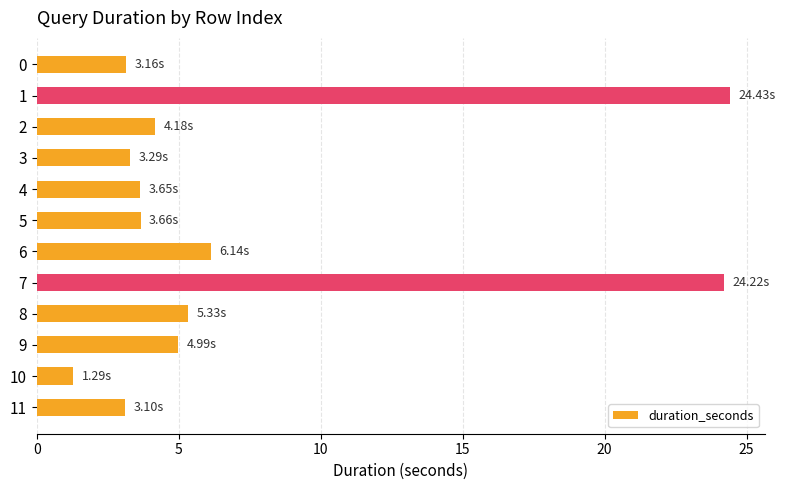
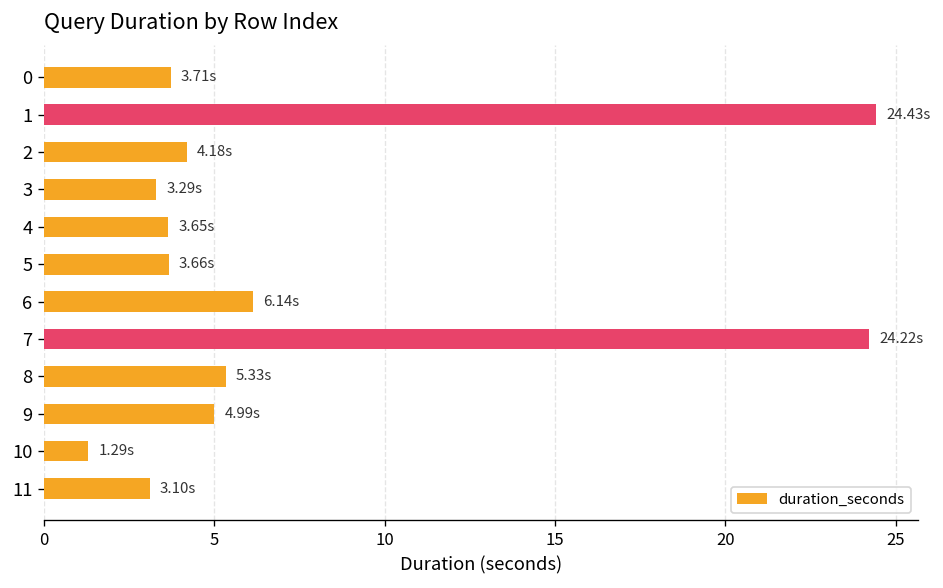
  {
-   "0": "3.16s",
+   "0": "3.71s",
    "1": "24.43s",
    "2": "4.18s",
    "3": "3.29s",
    "4": "3.65s",
    "5": "3.66s",
    "6": "6.14s",
    "7": "24.22s",
    "8": "5.33s",
    "9": "4.99s",
    "10": "1.29s",
    "11": "3.10s"
  }
